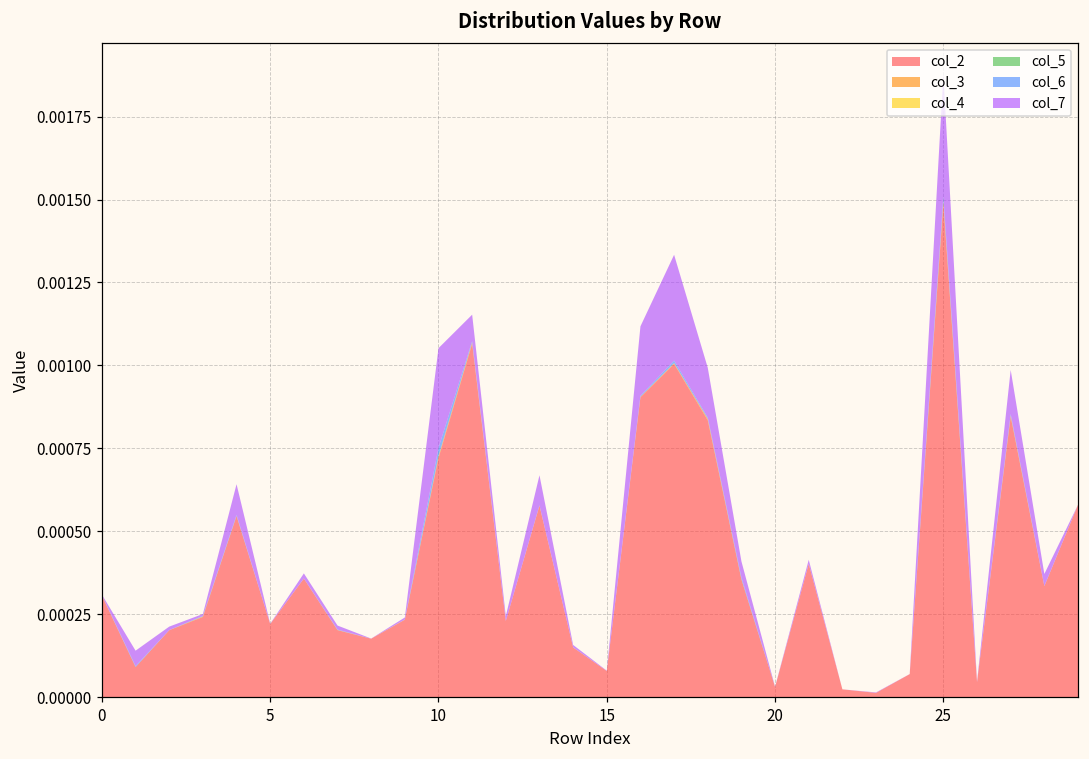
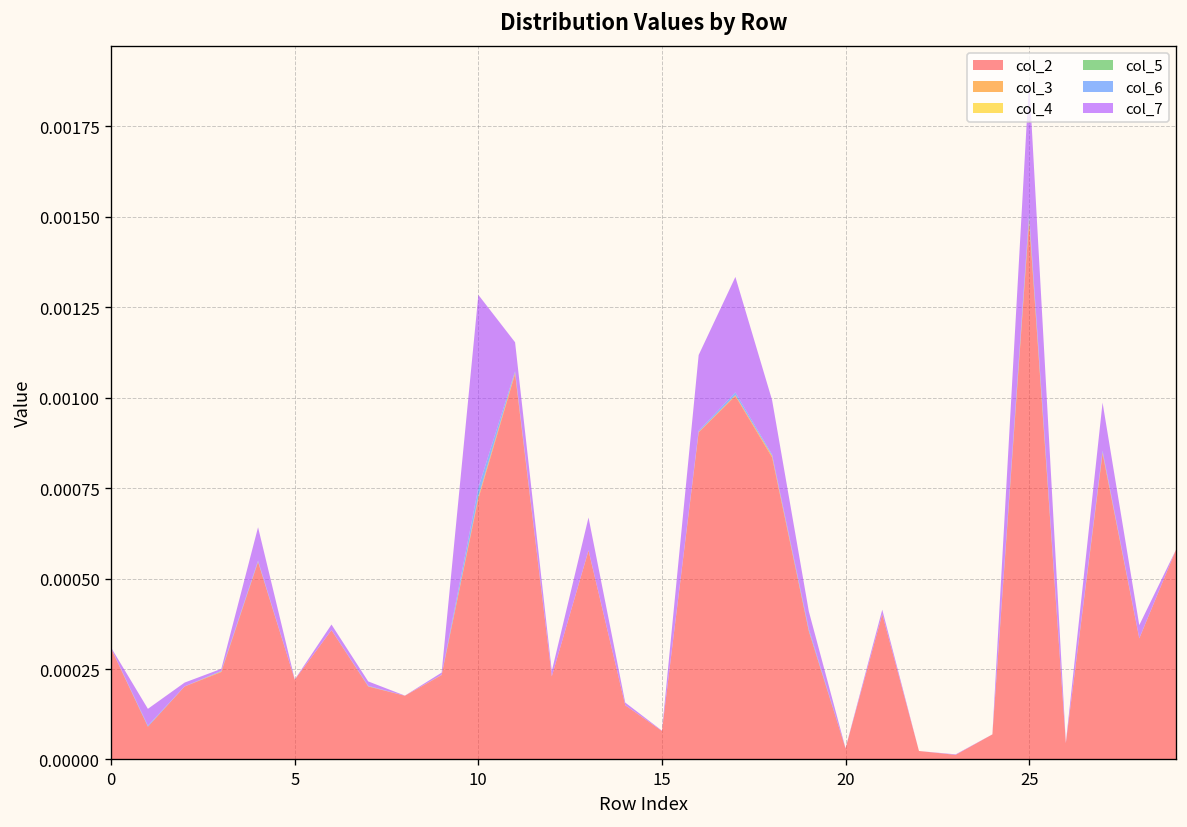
  {
    "col_6": {
      "10": 0.00002,
      "25": 0.00001
    },
    "col_7": {
-     "10": 0.00030
+     "10": 0.00053
    }
  }
